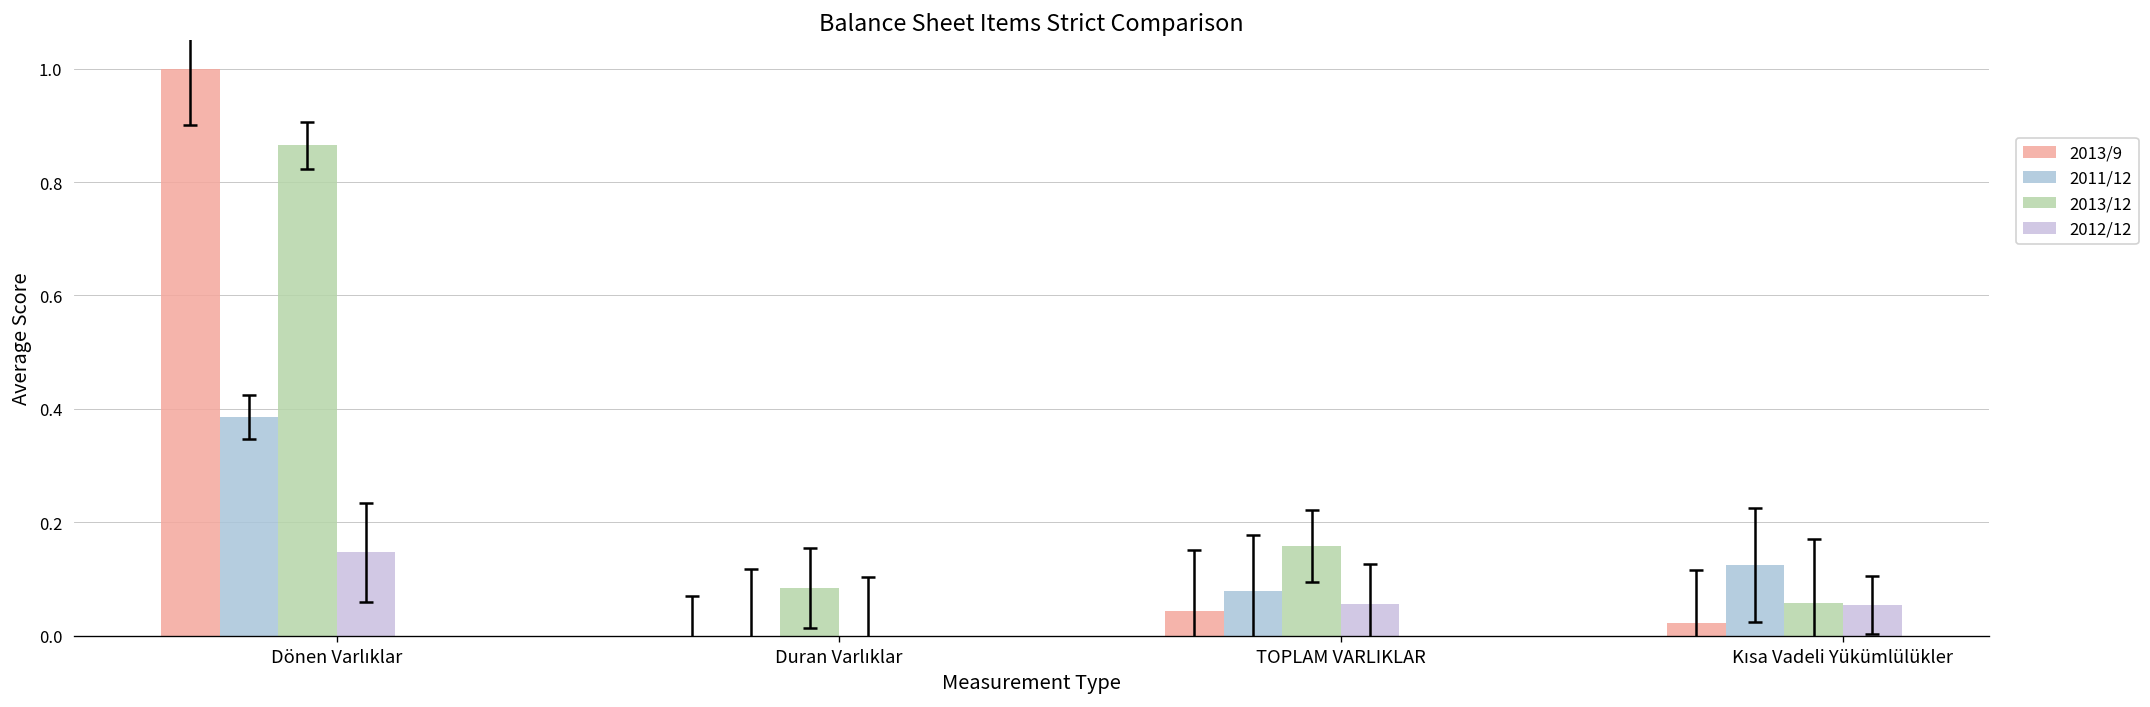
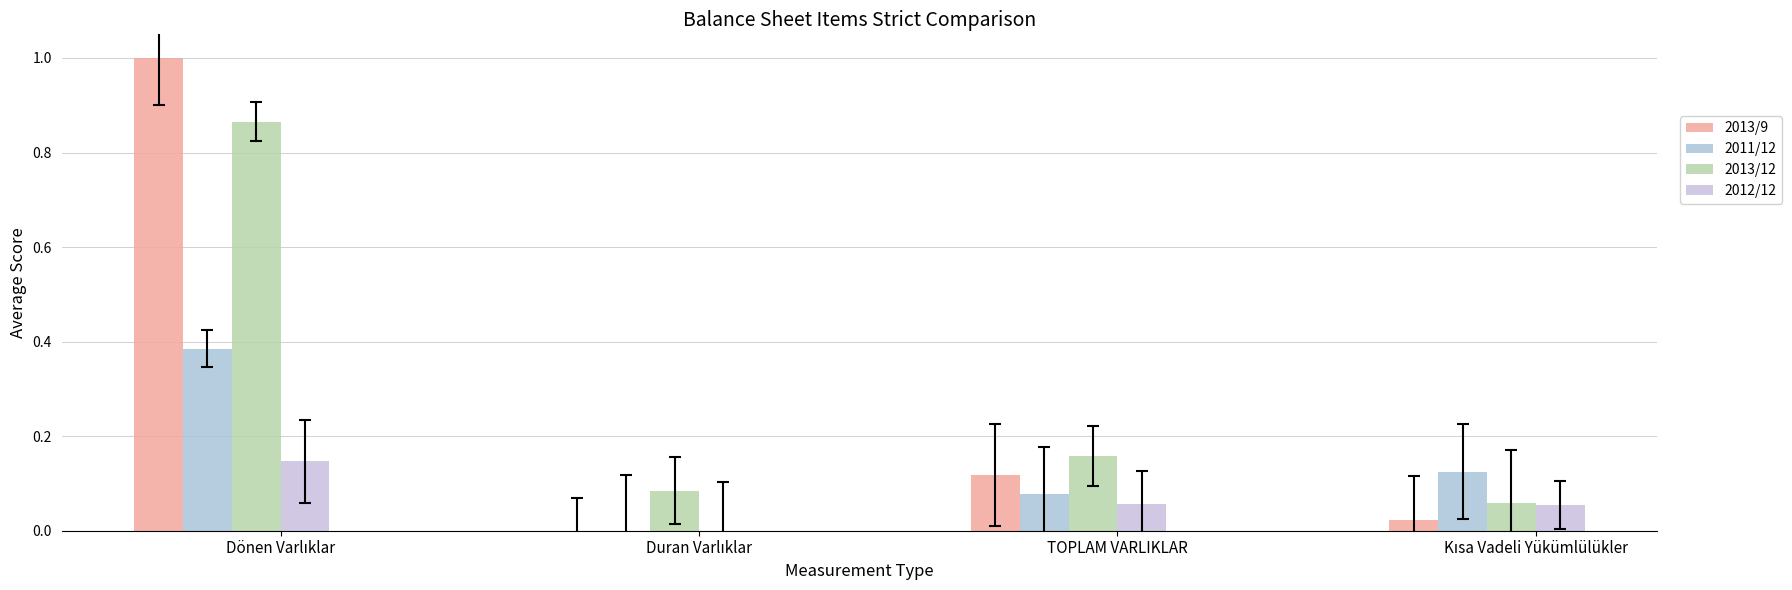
  {
    "2013/9": {
      "Dönen Varlıklar": 1.00,
      "Duran Varlıklar": 0.00,
-     "TOPLAM VARLIKLAR": 0.04,
+     "TOPLAM VARLIKLAR": 0.12,
      "Kısa Vadeli Yükümlülükler": 0.02
    }
  }
